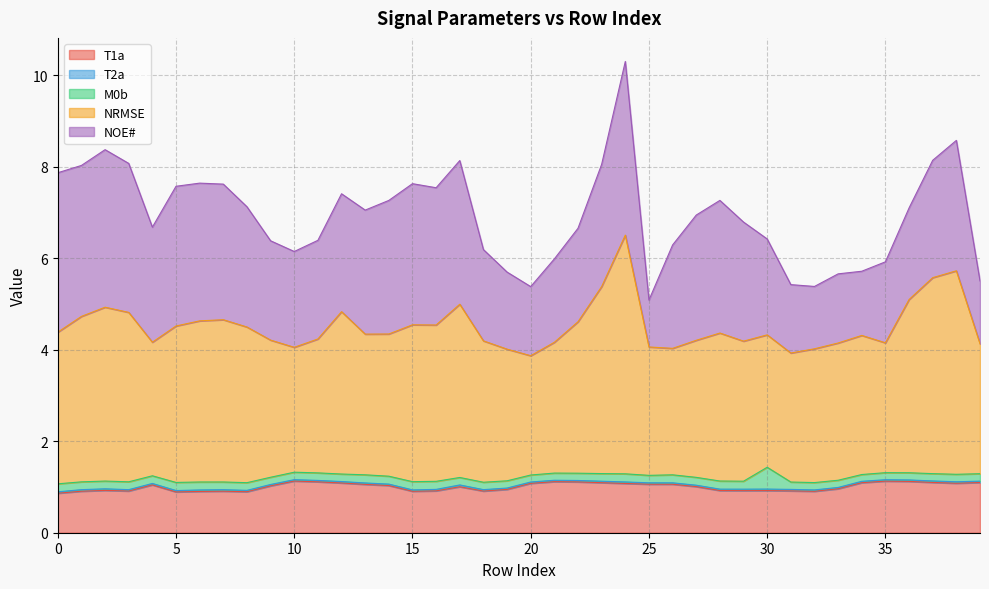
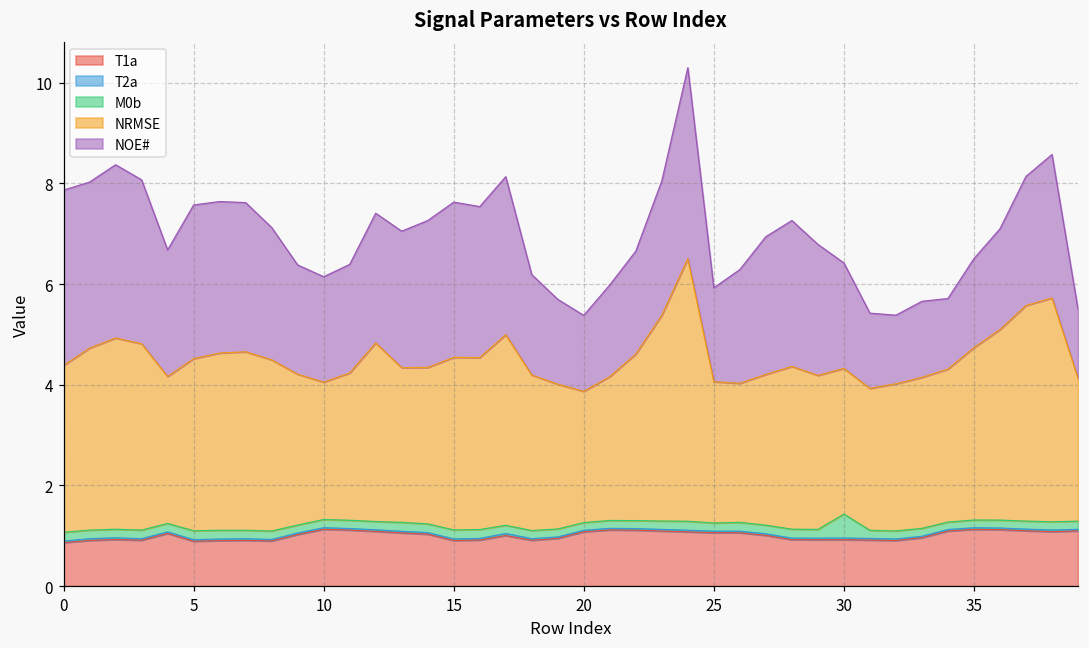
  {
    "M0b": {
      "0": 0.2,
      "5": 0.2,
      "10": 0.2,
      "15": 0.2,
      "20": 0.2,
      "25": 0.2,
      "30": 0.5,
      "35": 0.2
    },
    "NRMSE": {
      "0": 3.3,
      "5": 3.4,
      "10": 2.7,
      "15": 3.4,
      "20": 2.6,
      "25": 2.8,
      "30": 2.9,
-     "35": 2.8
+     "35": 3.4
    },
    "NOE#": {
      "0": 3.5,
      "5": 3.1,
      "10": 2.1,
      "15": 3.1,
      "20": 1.5,
-     "25": 1.0,
+     "25": 1.9,
      "30": 2.1,
      "35": 1.8
    }
  }
